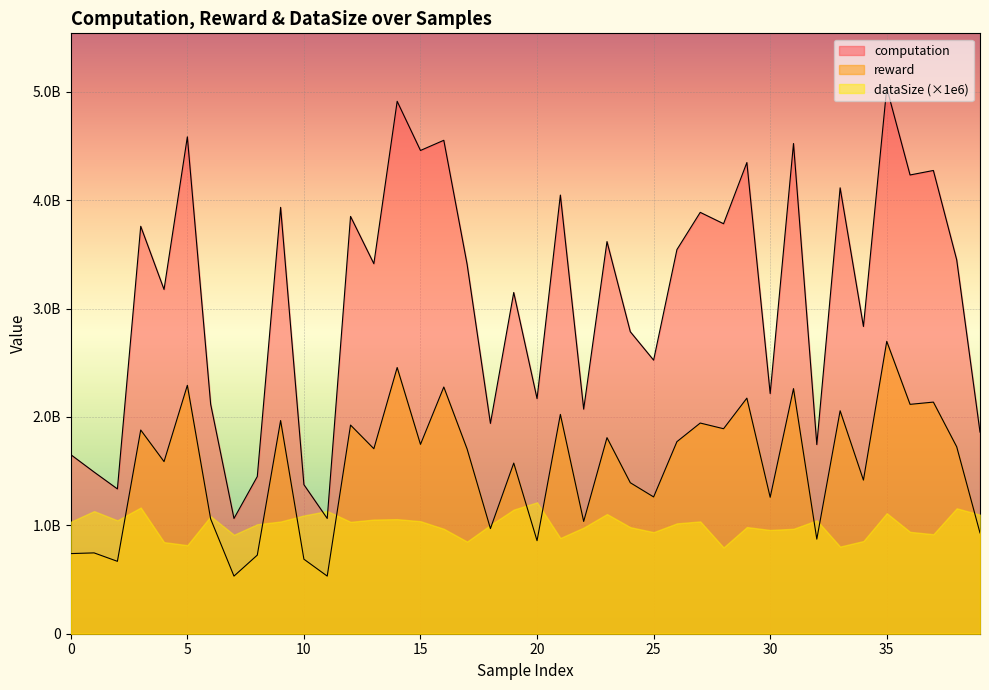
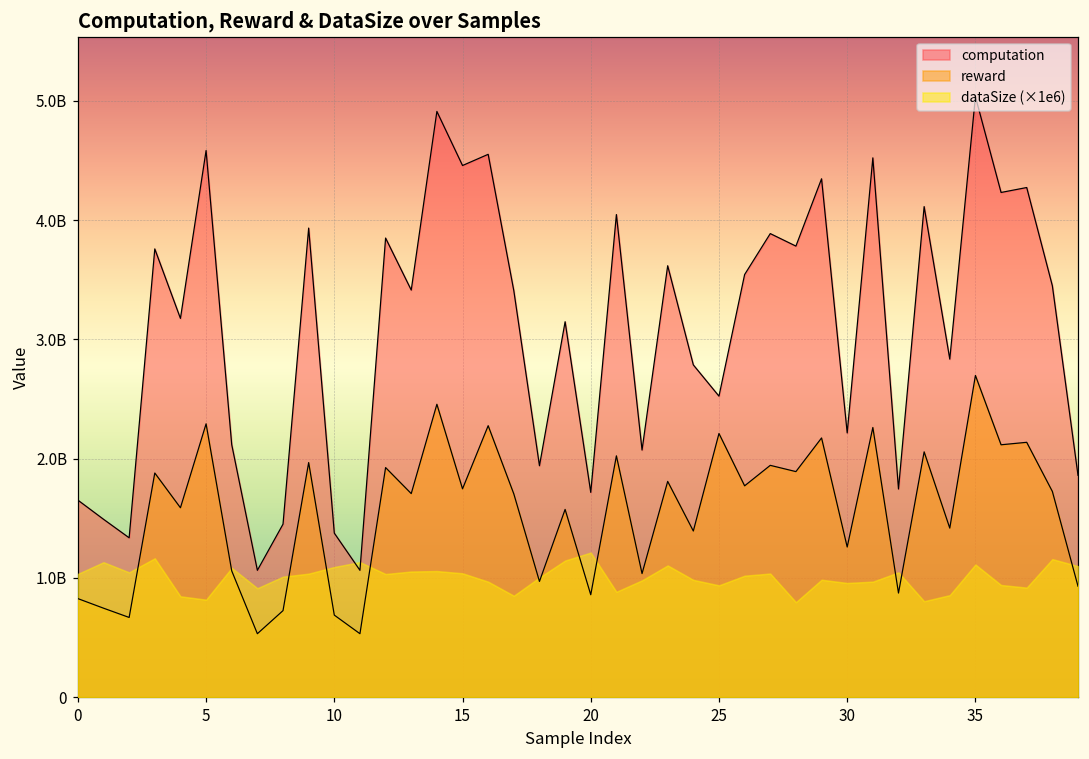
  {
    "computation": {
      "0": 1650000000,
      "5": 4580000000,
      "10": 1380000000,
      "15": 4460000000,
-     "20": 2170000000,
+     "20": 1720000000,
      "25": 2520000000,
      "30": 2220000000
    },
    "reward": {
-     "0": 740000000,
+     "0": 830000000,
      "5": 2290000000,
      "10": 690000000,
      "15": 1750000000,
      "20": 860000000,
-     "25": 1260000000,
+     "25": 2210000000,
      "30": 1260000000,
      "35": 2700000000
    },
    "dataSize (×1e6)": {
      "0": 1030000000,
      "5": 820000000,
      "10": 1090000000,
      "15": 1040000000,
      "20": 1210000000,
      "25": 940000000,
      "30": 960000000,
      "35": 1110000000
    }
  }
